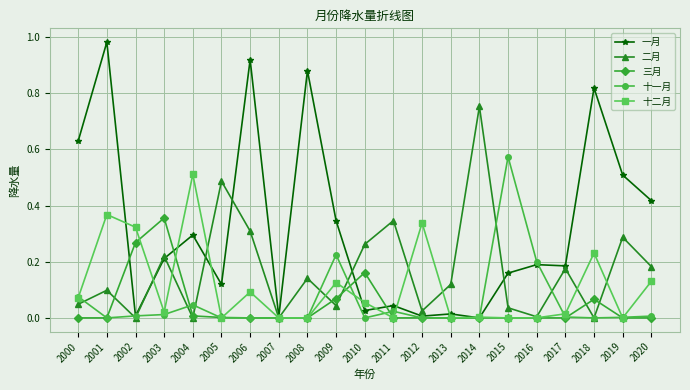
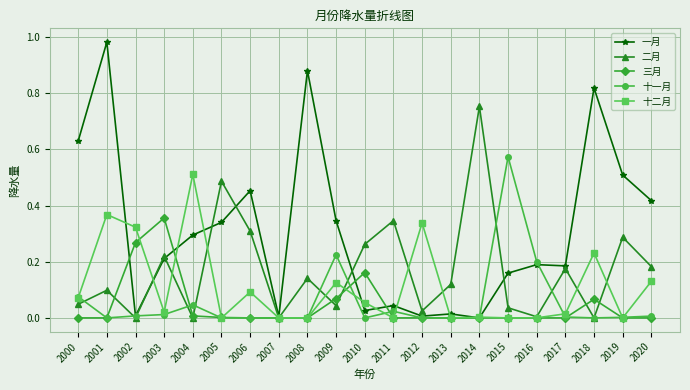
  {
    "一月": {
      "2000": 0.63,
      "2001": 0.98,
      "2004": 0.30,
-     "2005": 0.12,
-     "2006": 0.92,
+     "2005": 0.34,
+     "2006": 0.45,
      "2008": 0.88,
      "2009": 0.35,
      "2010": 0.03,
      "2011": 0.04,
      "2013": 0.01,
      "2015": 0.16,
      "2016": 0.19,
      "2017": 0.19,
      "2018": 0.82,
      "2019": 0.51,
      "2020": 0.42
    }
  }
